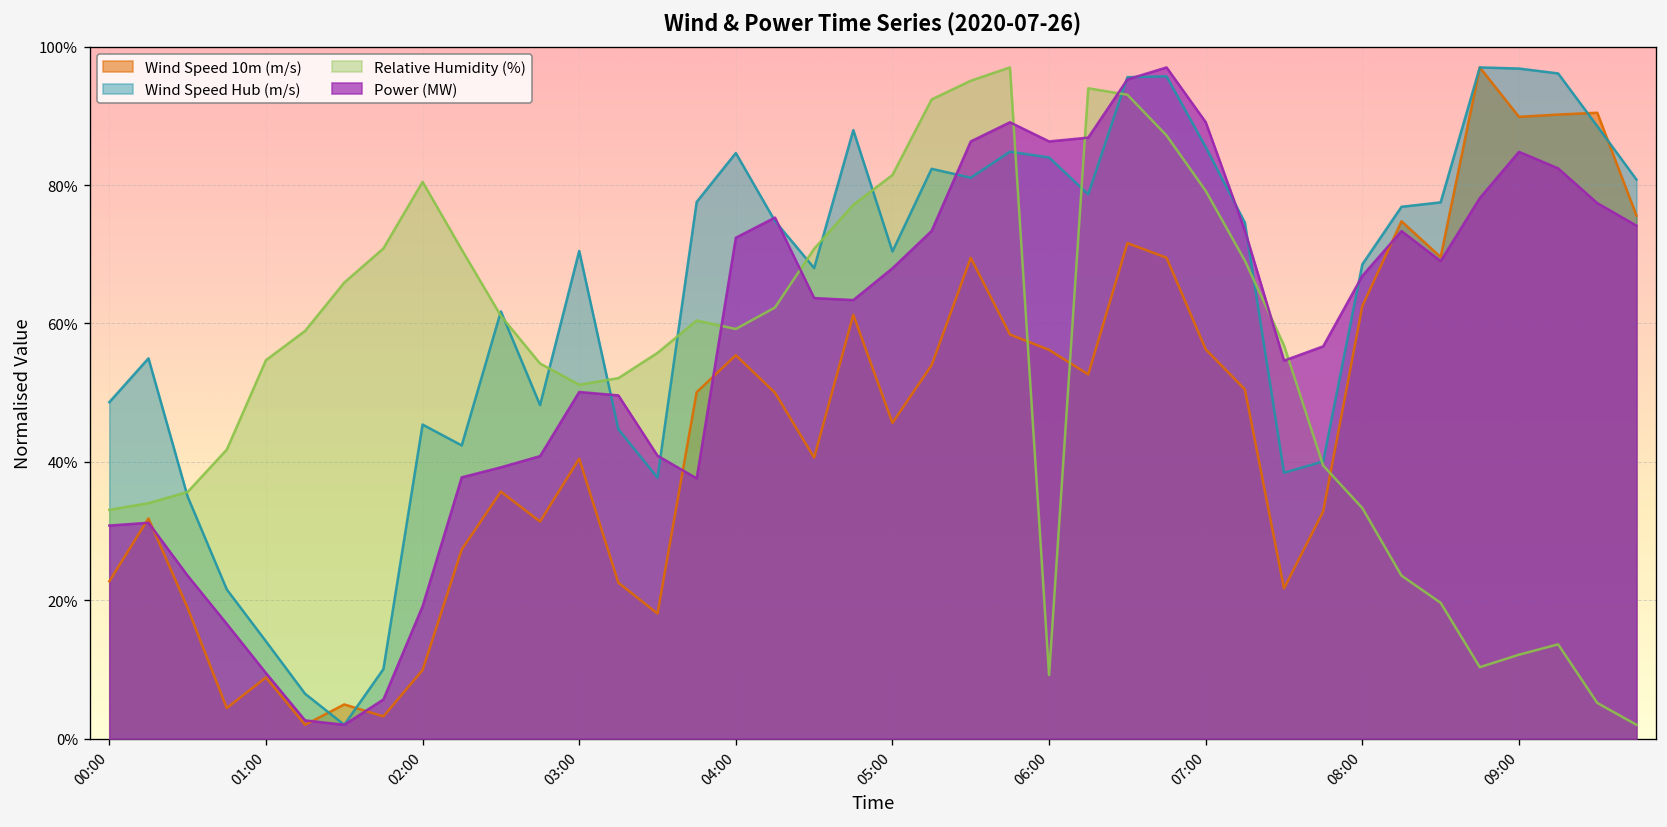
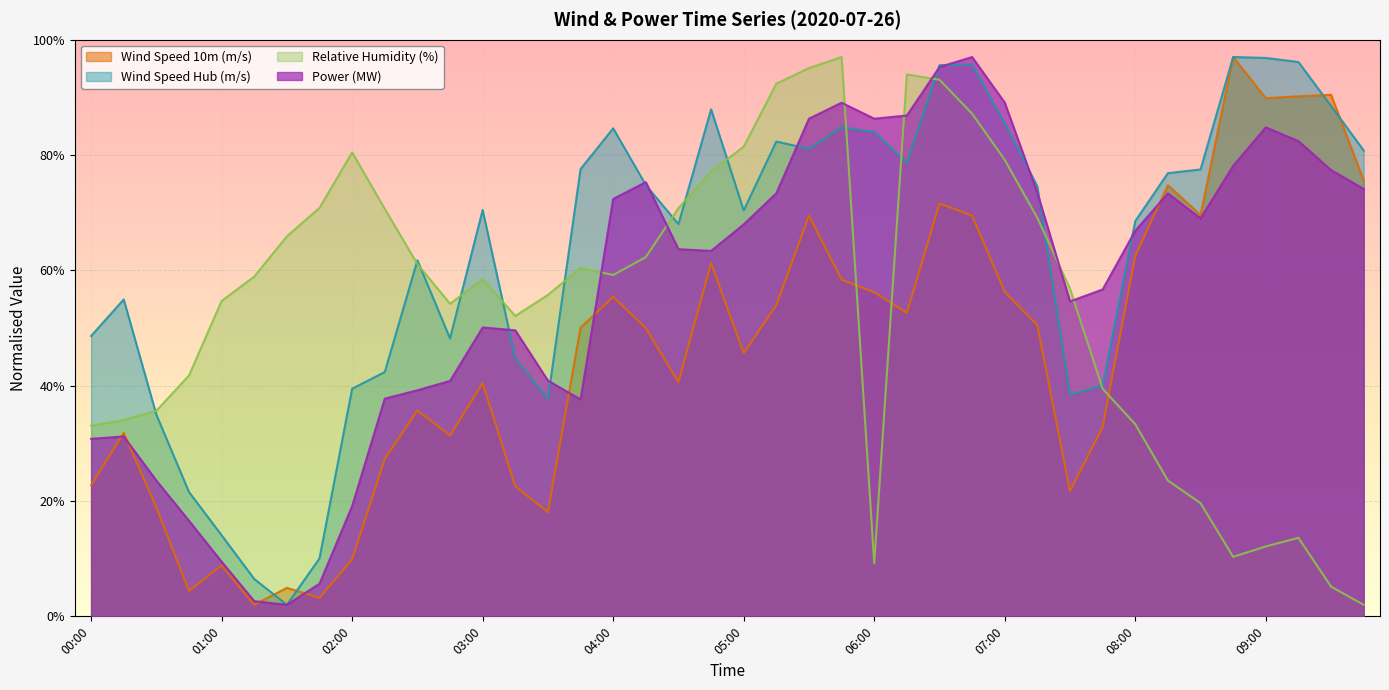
  {
    "Wind Speed 10m (m/s)": {
      "00:00": "23%",
      "01:00": "9%",
      "02:00": "10%",
      "03:00": "40%",
      "04:00": "55%",
      "05:00": "46%",
      "06:00": "56%",
      "07:00": "56%",
      "08:00": "63%",
      "09:00": "90%"
    },
    "Wind Speed Hub (m/s)": {
      "00:00": "49%",
      "01:00": "14%",
-     "02:00": "45%",
+     "02:00": "39%",
      "03:00": "70%",
      "04:00": "85%",
      "05:00": "70%",
      "06:00": "84%",
      "07:00": "85%",
      "08:00": "69%",
      "09:00": "97%"
    },
    "Relative Humidity (%)": {
      "00:00": "33%",
      "01:00": "55%",
      "02:00": "80%",
-     "03:00": "51%",
+     "03:00": "58%",
      "04:00": "59%",
      "05:00": "81%",
      "06:00": "9%",
      "07:00": "79%",
      "08:00": "33%",
      "09:00": "12%"
    },
    "Power (MW)": {
      "00:00": "31%",
      "01:00": "9%",
      "02:00": "19%",
      "03:00": "50%",
      "04:00": "72%",
      "05:00": "68%",
      "06:00": "86%",
      "07:00": "89%",
      "08:00": "67%",
      "09:00": "85%"
    }
  }
